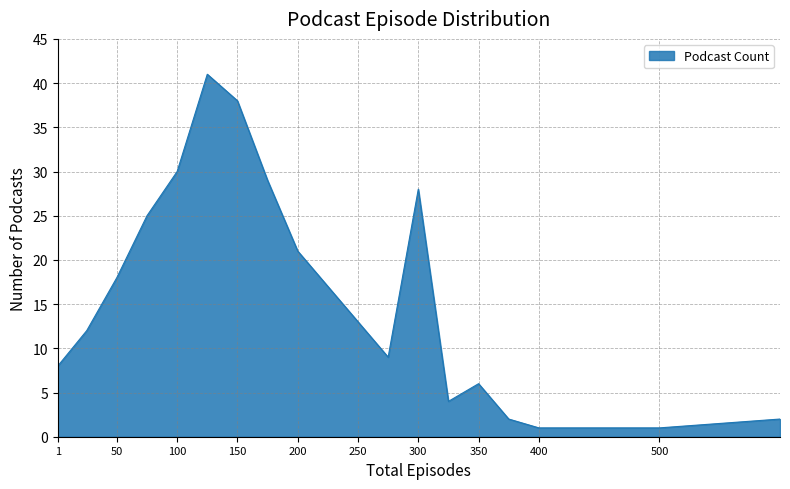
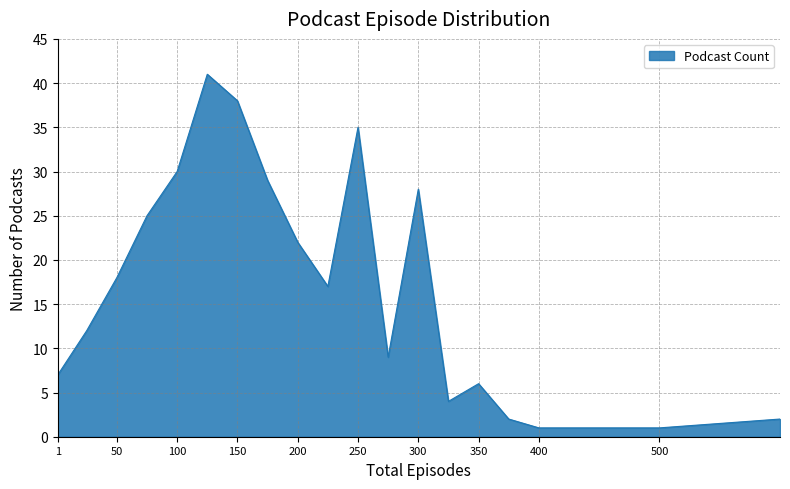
  {
-   "1": 8,
+   "1": 7,
    "50": 18,
    "100": 30,
    "150": 38,
-   "200": 21,
-   "250": 13,
+   "200": 22,
+   "250": 35,
    "300": 28,
    "350": 6,
    "400": 1,
    "500": 1
  }
